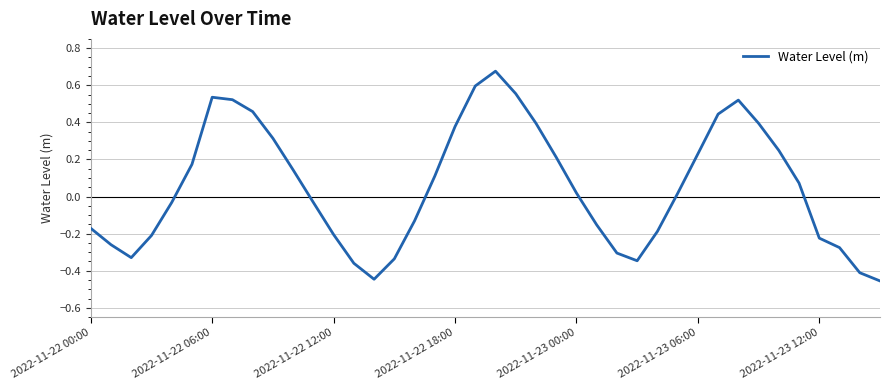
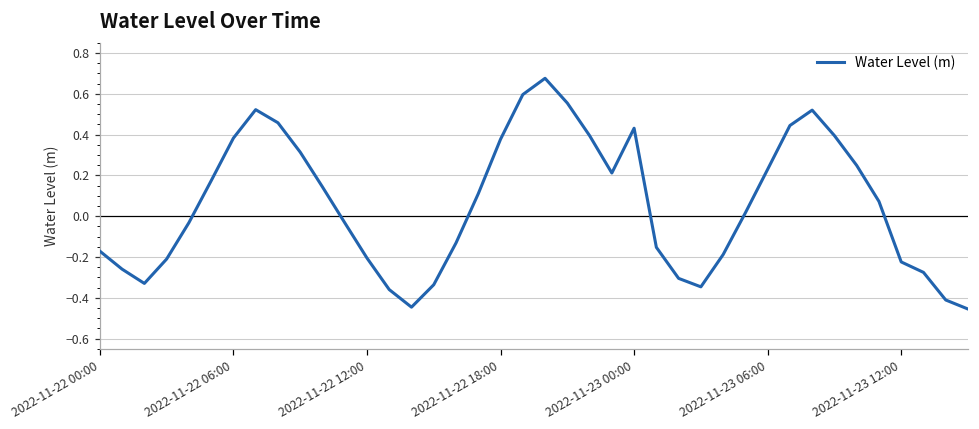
  {
    "2022-11-22 00:00": -0.17,
-   "2022-11-22 06:00": 0.54,
+   "2022-11-22 06:00": 0.38,
    "2022-11-22 12:00": -0.21,
    "2022-11-22 18:00": 0.38,
-   "2022-11-23 00:00": 0.02,
+   "2022-11-23 00:00": 0.43,
    "2022-11-23 06:00": 0.23,
    "2022-11-23 12:00": -0.22
  }
